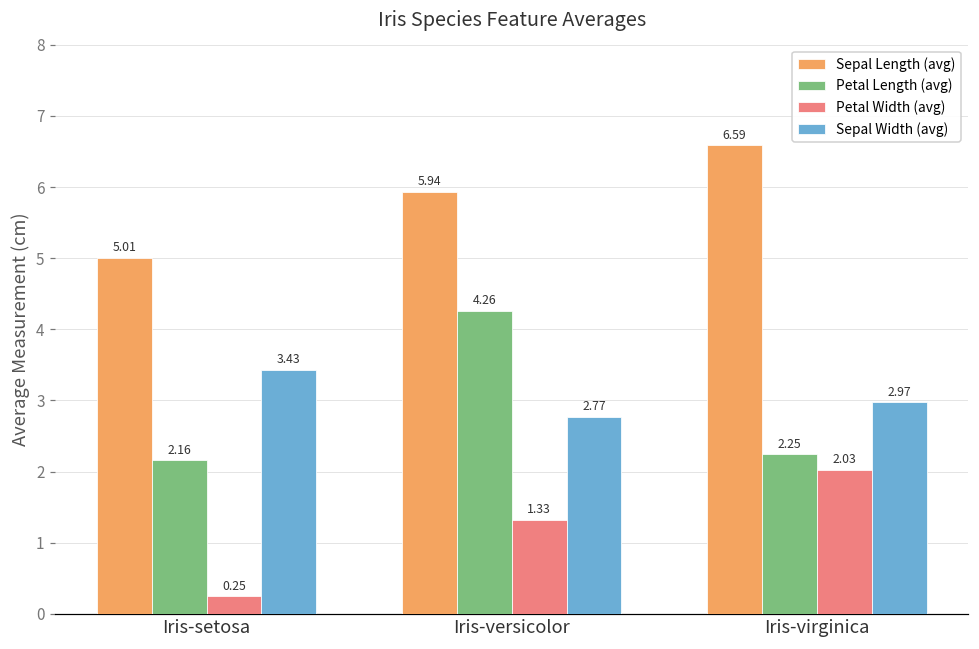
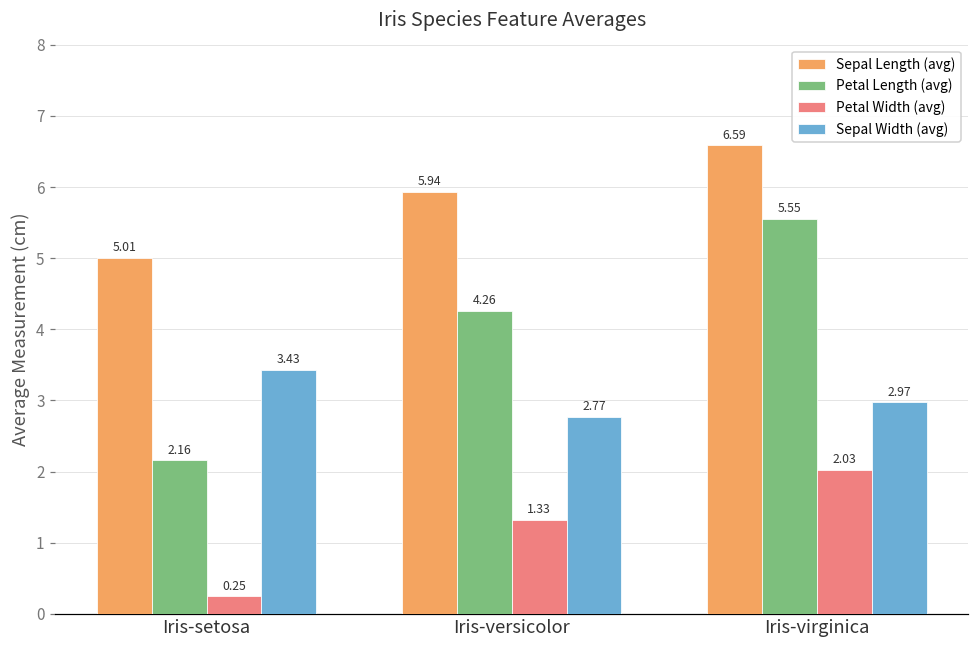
  {
    "Petal Length (avg)": {
      "Iris-setosa": 2.16,
      "Iris-versicolor": 4.26,
-     "Iris-virginica": 2.25
+     "Iris-virginica": 5.55
    },
    "Sepal Width (avg)": {
      "Iris-setosa": 3.43,
      "Iris-versicolor": 2.77,
      "Iris-virginica": 2.97
    }
  }
